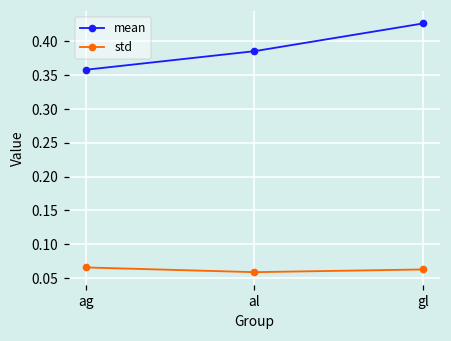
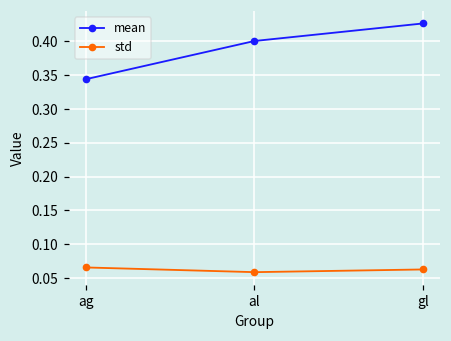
  {
    "mean": {
-     "ag": 0.36,
-     "al": 0.39,
+     "ag": 0.34,
+     "al": 0.40,
      "gl": 0.43
    },
    "std": {
      "ag": 0.07,
      "al": 0.06,
      "gl": 0.06
    }
  }
